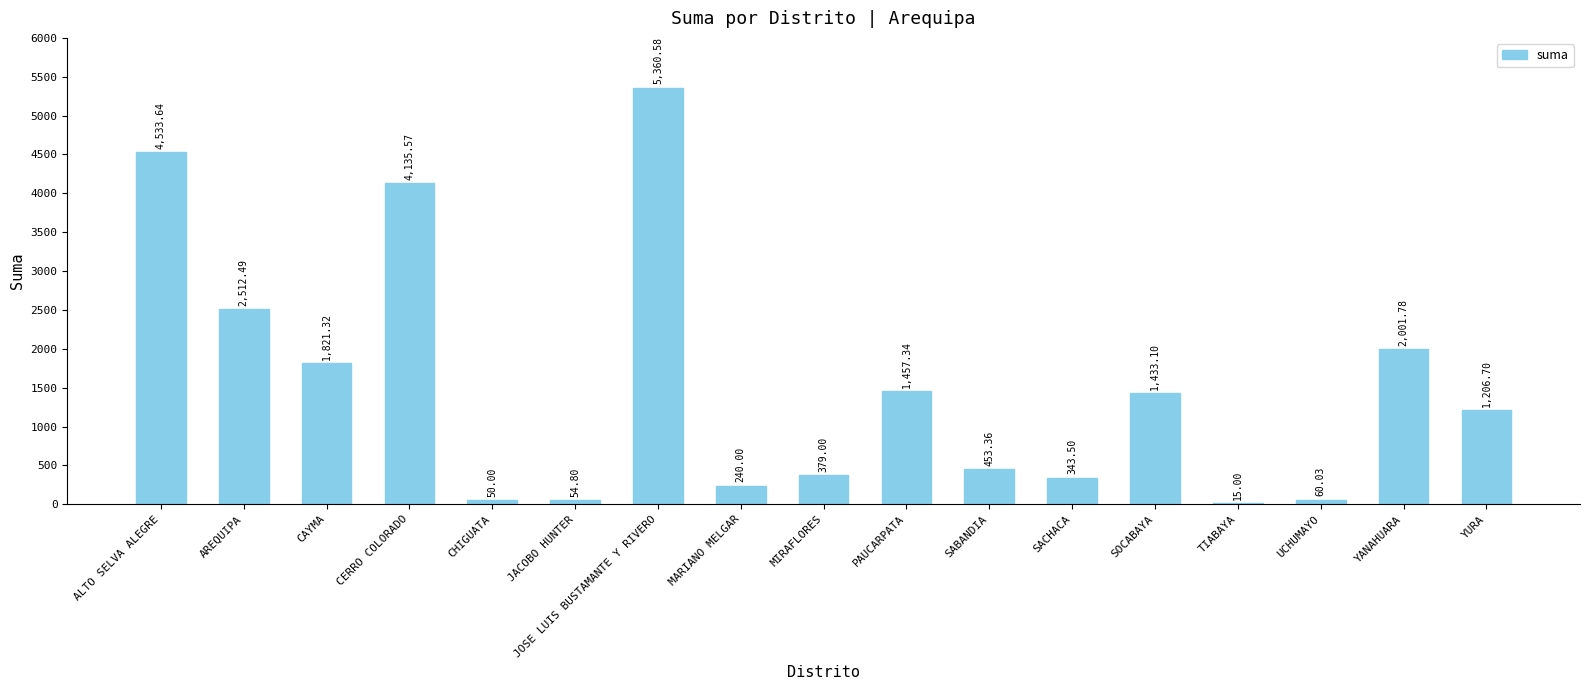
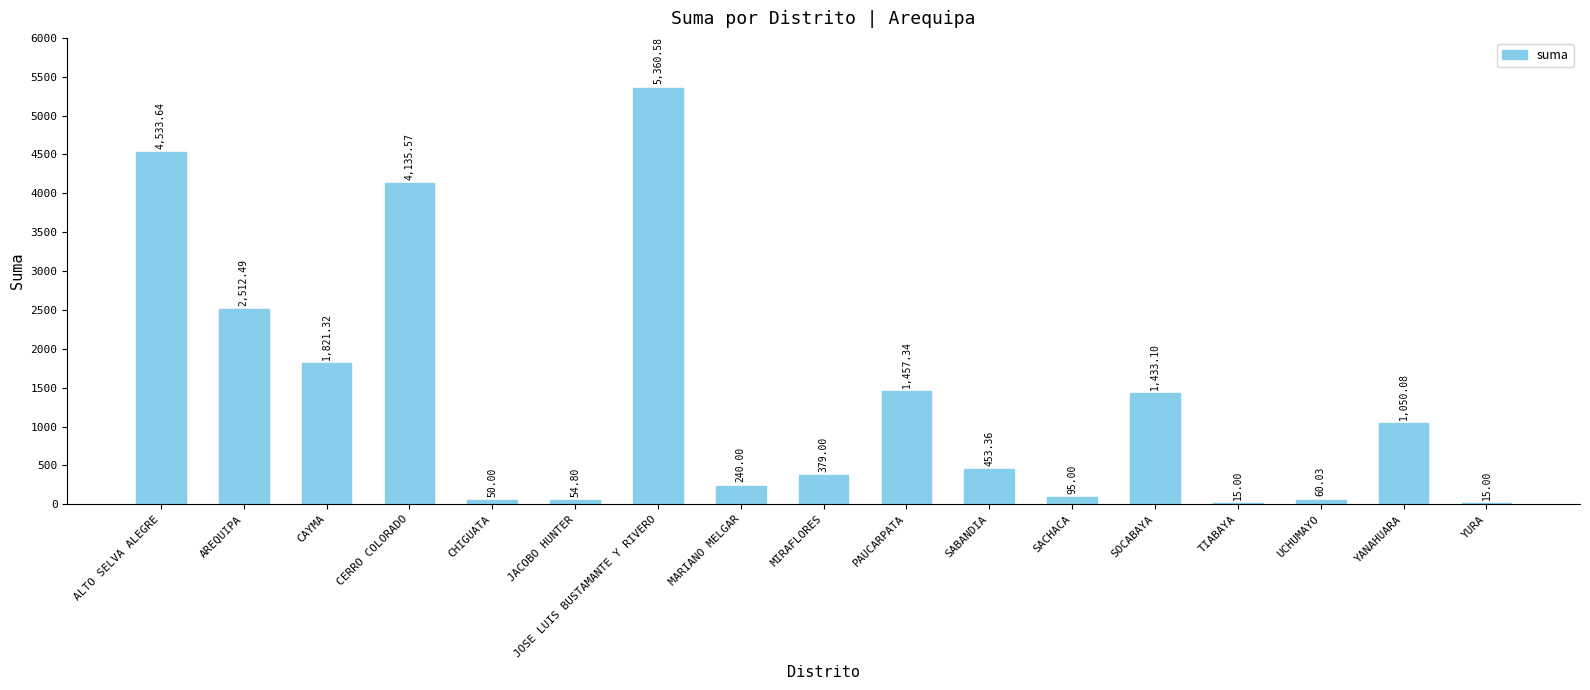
  {
    "ALTO SELVA ALEGRE": "4,533.64",
    "AREQUIPA": "2,512.49",
    "CAYMA": "1,821.32",
    "CERRO COLORADO": "4,135.57",
    "CHIGUATA": "50.00",
    "JACOBO HUNTER": "54.80",
    "JOSE LUIS BUSTAMANTE Y RIVERO": "5,360.58",
    "MARIANO MELGAR": "240.00",
    "MIRAFLORES": "379.00",
    "PAUCARPATA": "1,457.34",
    "SABANDIA": "453.36",
-   "SACHACA": "343.50",
+   "SACHACA": "95.00",
    "SOCABAYA": "1,433.10",
    "TIABAYA": "15.00",
    "UCHUMAYO": "60.03",
-   "YANAHUARA": "2,001.78",
-   "YURA": "1,206.70"
+   "YANAHUARA": "1,050.08",
+   "YURA": "15.00"
  }
